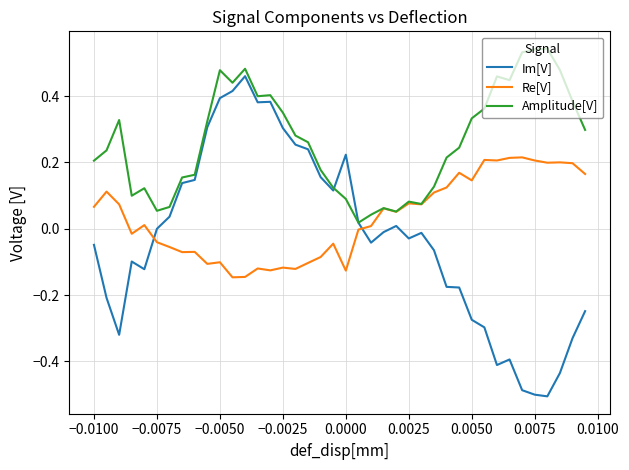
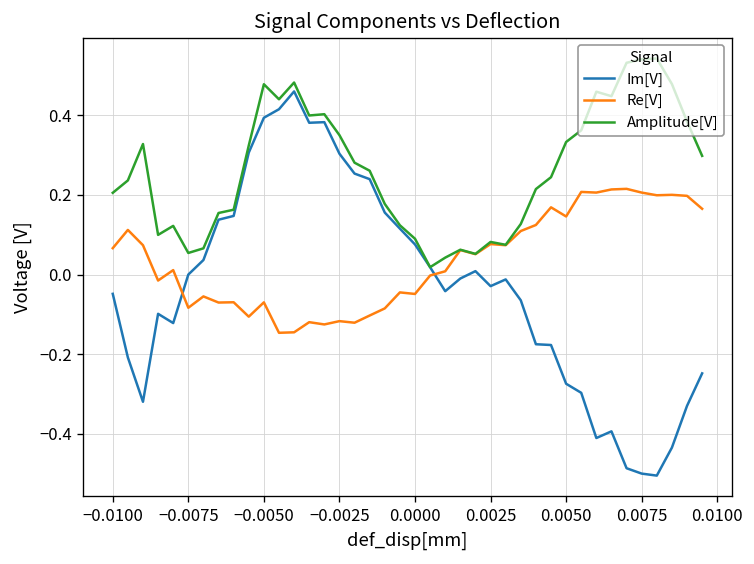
  {
    "Im[V]": {
      "−0.0100": -0.05,
      "−0.0075": 0.00,
      "−0.0050": 0.39,
      "−0.0025": 0.30,
-     "0.0000": 0.22,
+     "0.0000": 0.08,
      "0.0025": -0.03,
      "0.0050": -0.27,
      "0.0075": -0.50
    },
    "Re[V]": {
      "−0.0100": 0.07,
-     "−0.0075": -0.04,
-     "−0.0050": -0.10,
+     "−0.0075": -0.08,
+     "−0.0050": -0.07,
      "−0.0025": -0.12,
-     "0.0000": -0.13,
+     "0.0000": -0.05,
      "0.0050": 0.15,
      "0.0075": 0.21
    },
    "Amplitude[V]": {
      "−0.0100": 0.21,
      "−0.0075": 0.05,
      "−0.0050": 0.48,
      "−0.0025": 0.35,
      "0.0000": 0.09,
      "0.0050": 0.33
    }
  }
